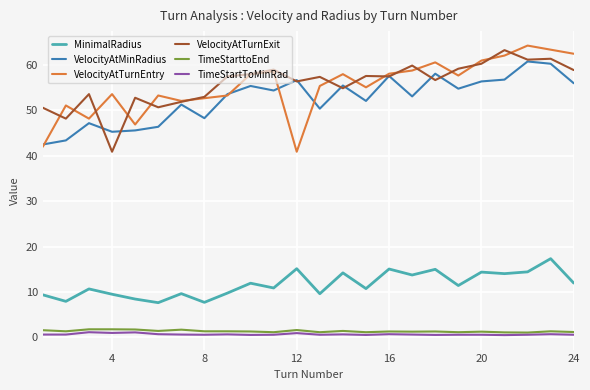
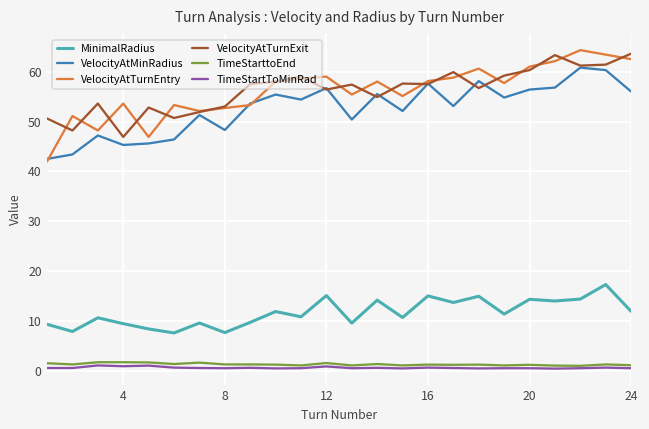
  {
    "VelocityAtTurnEntry": {
      "4": 54,
-     "12": 41,
+     "12": 59,
      "20": 61,
      "24": 63
    },
    "VelocityAtTurnExit": {
-     "4": 41,
+     "4": 47,
      "20": 60,
-     "24": 59
+     "24": 64
    },
    "TimeStarttoEnd": {
      "4": 2,
      "8": 1,
      "12": 2,
      "16": 1,
      "20": 1,
      "24": 1
    },
    "TimeStartToMinRad": {
      "4": 1,
      "8": 1,
      "12": 1,
      "16": 1,
      "20": 1,
      "24": 1
    }
  }
